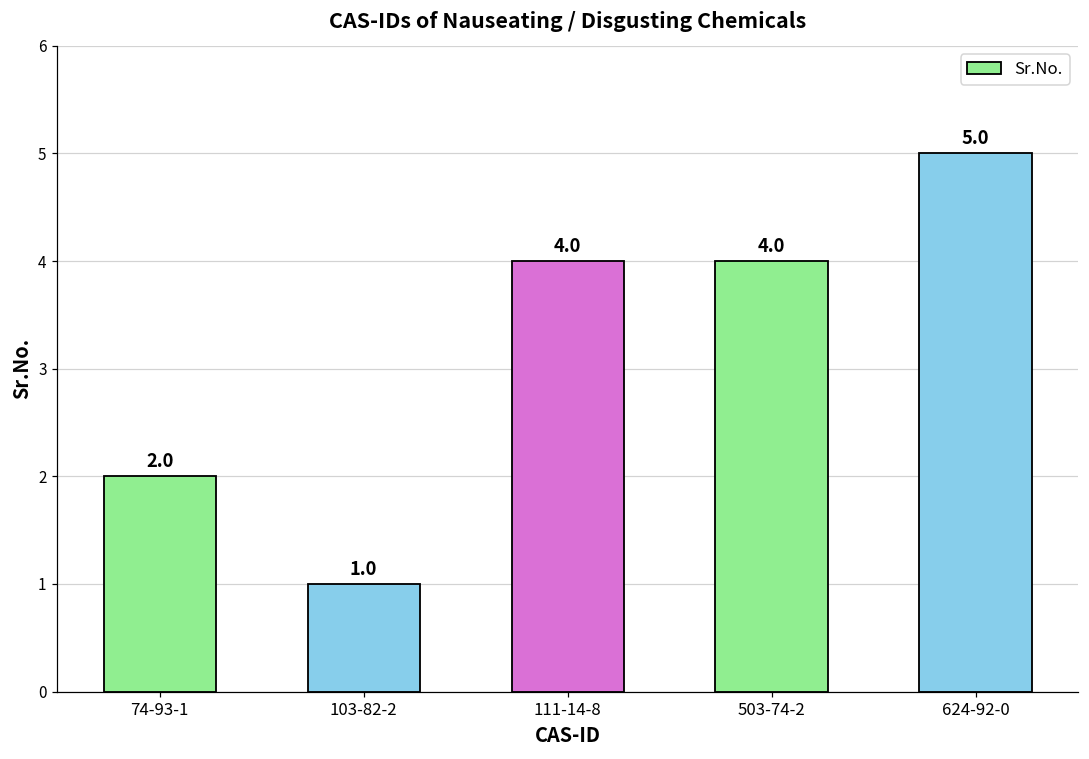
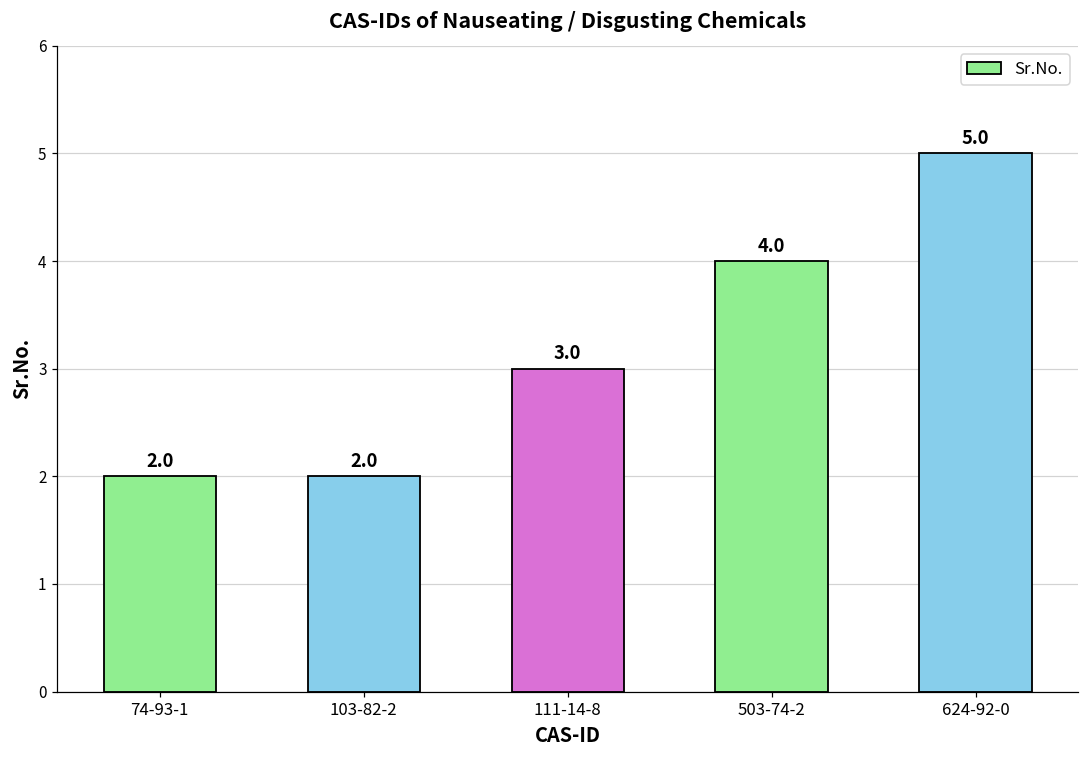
  {
    "74-93-1": 2.0,
-   "103-82-2": 1.0,
-   "111-14-8": 4.0,
+   "103-82-2": 2.0,
+   "111-14-8": 3.0,
    "503-74-2": 4.0,
    "624-92-0": 5.0
  }
